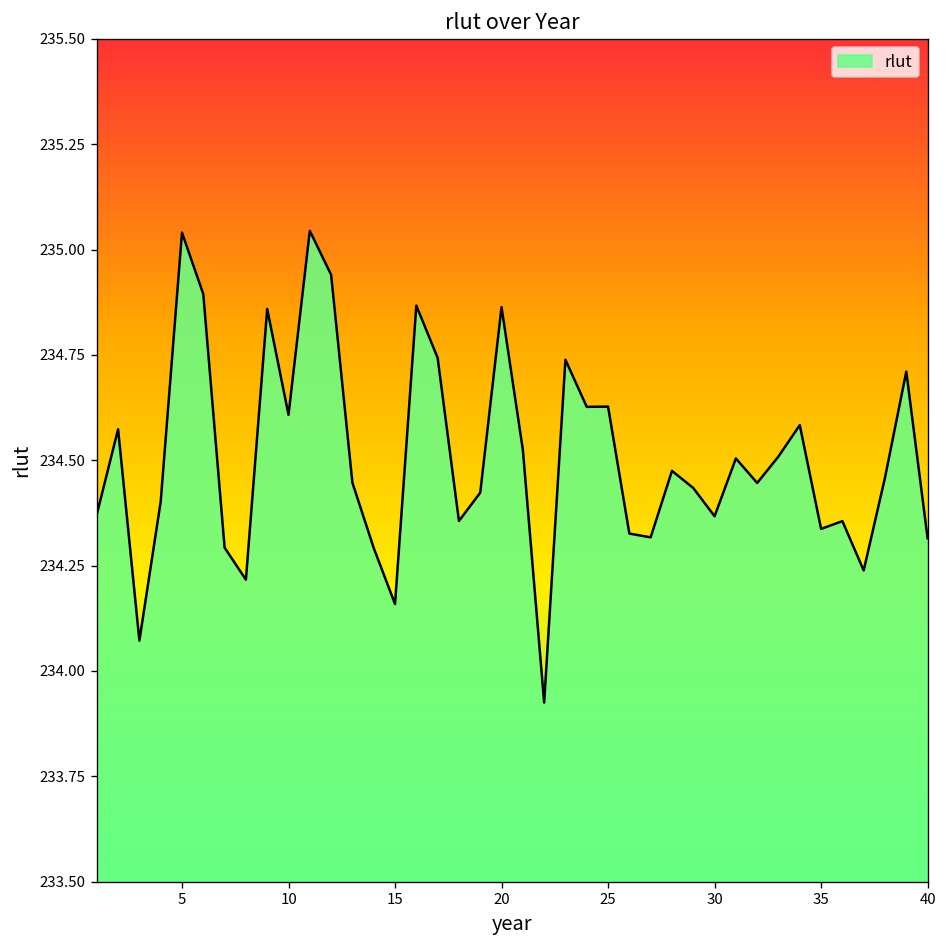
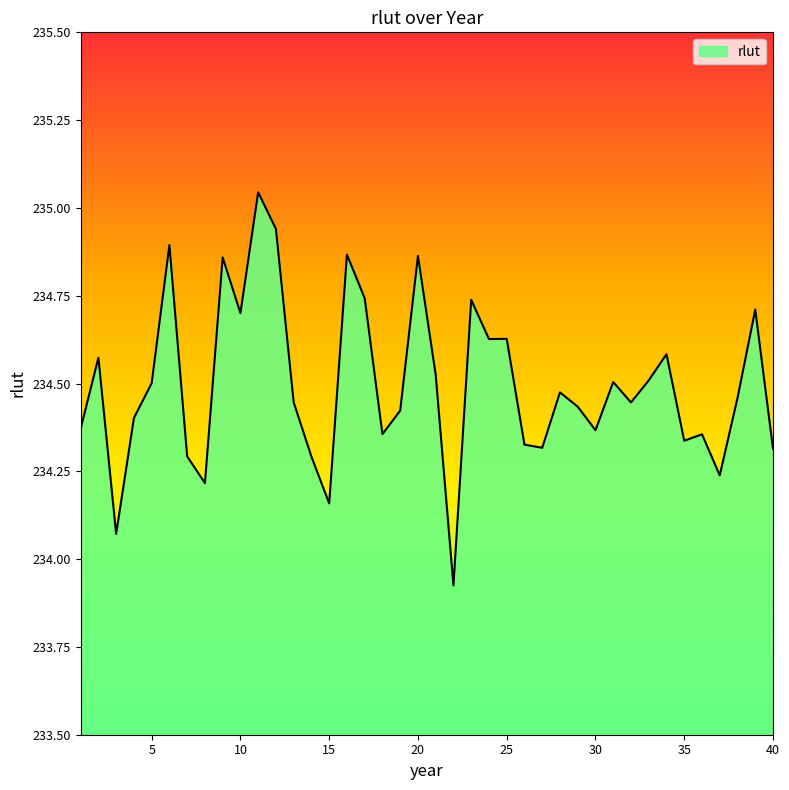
  {
-   "5": 235.04,
-   "10": 234.61,
+   "5": 234.50,
+   "10": 234.70,
    "15": 234.16,
    "20": 234.86,
    "25": 234.63,
    "30": 234.37,
    "35": 234.34,
    "40": 234.31
  }
